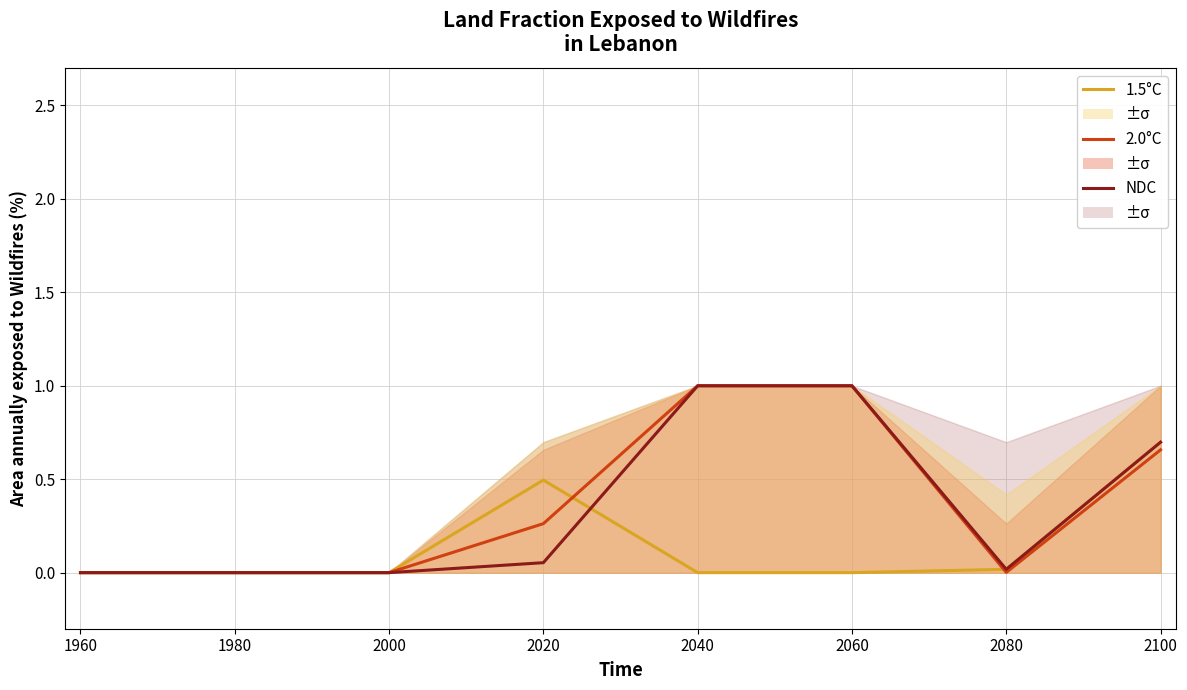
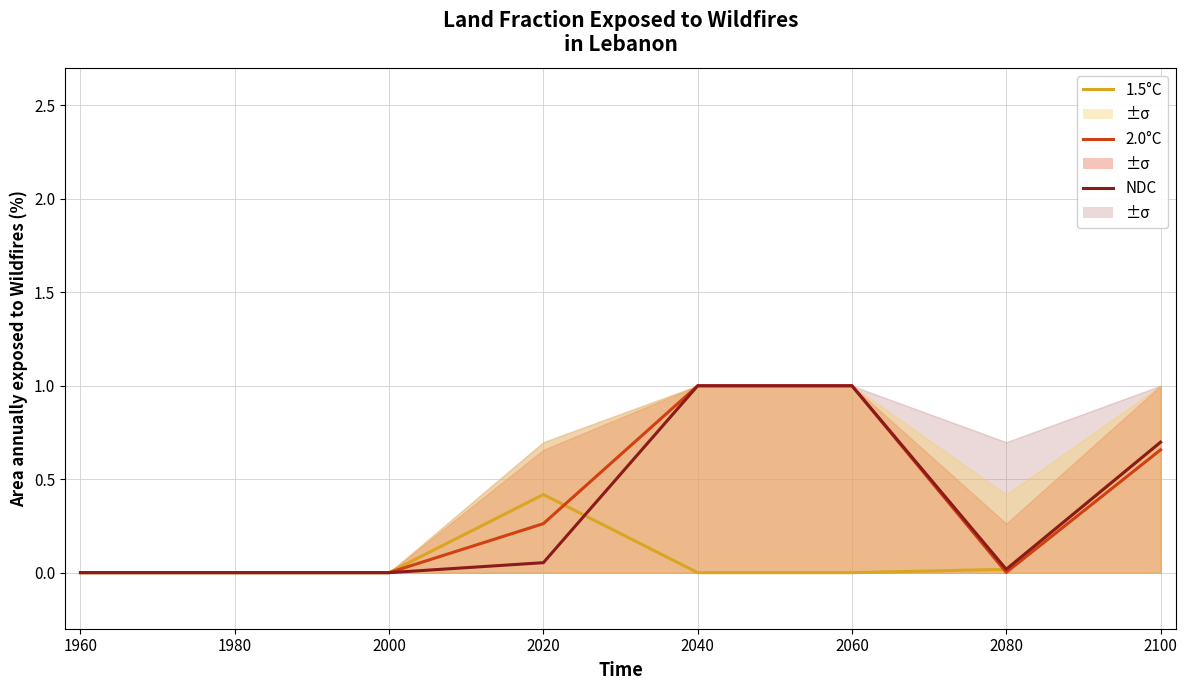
  {
    "1.5°C": {
-     "2020": 0.50,
+     "2020": 0.42,
      "2040": 0.00,
      "2060": 0.00
    },
    "2.0°C": {
      "2020": 0.26,
      "2080": 0.00,
      "2100": 0.66
    },
    "NDC": {
      "2020": 0.05
    }
  }
